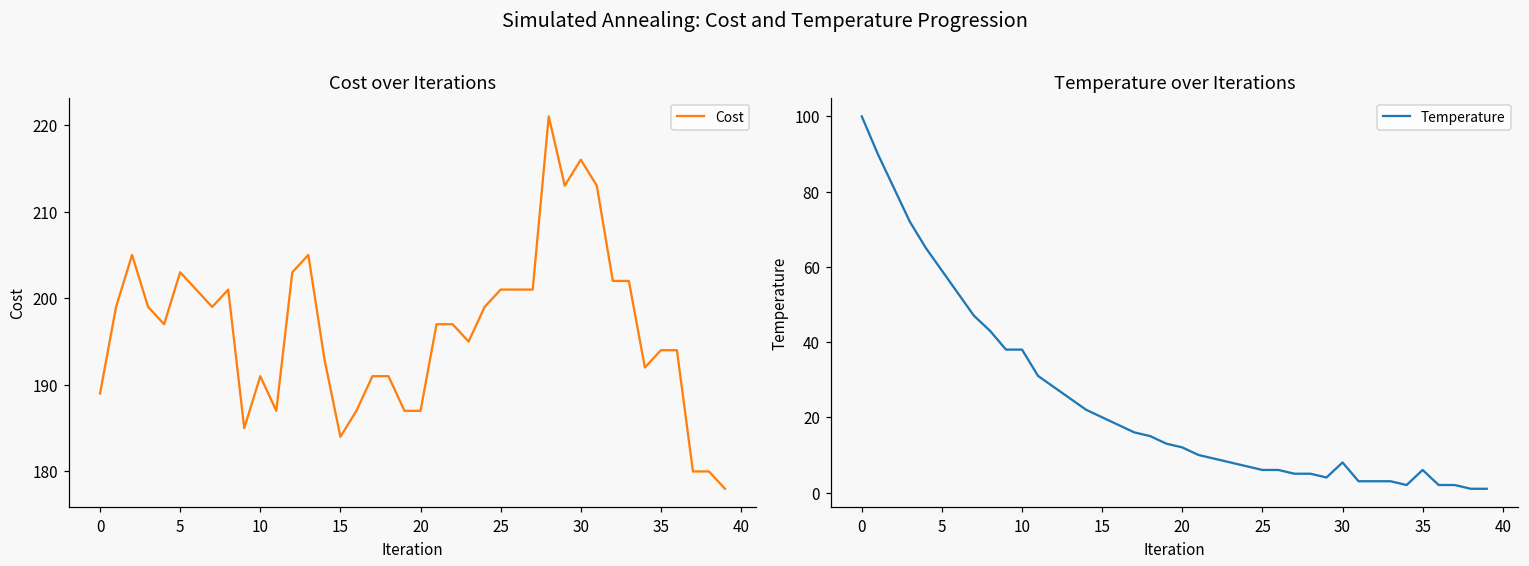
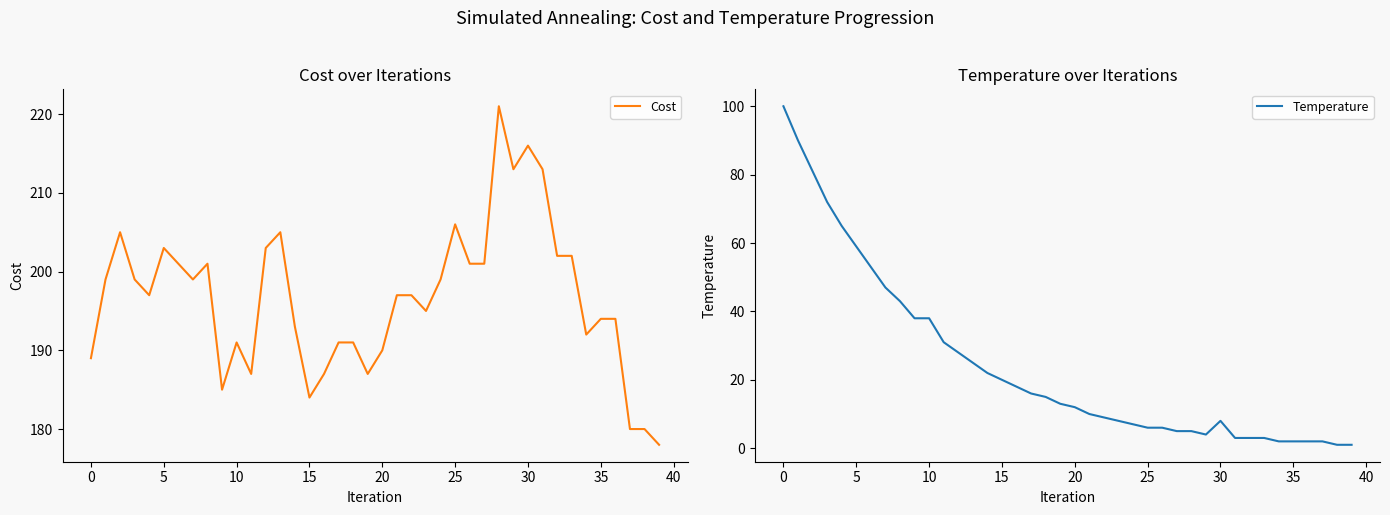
  {
    "Cost over Iterations": {
      "0": 189,
      "5": 203,
      "10": 191,
      "15": 184,
-     "20": 187,
-     "25": 201,
+     "20": 190,
+     "25": 206,
      "30": 216,
      "35": 194
    },
    "Temperature over Iterations": {
      "0": 100,
      "5": 59,
      "10": 38,
      "15": 20,
      "20": 12,
      "25": 6,
      "30": 8,
-     "35": 6
+     "35": 2
    }
  }
